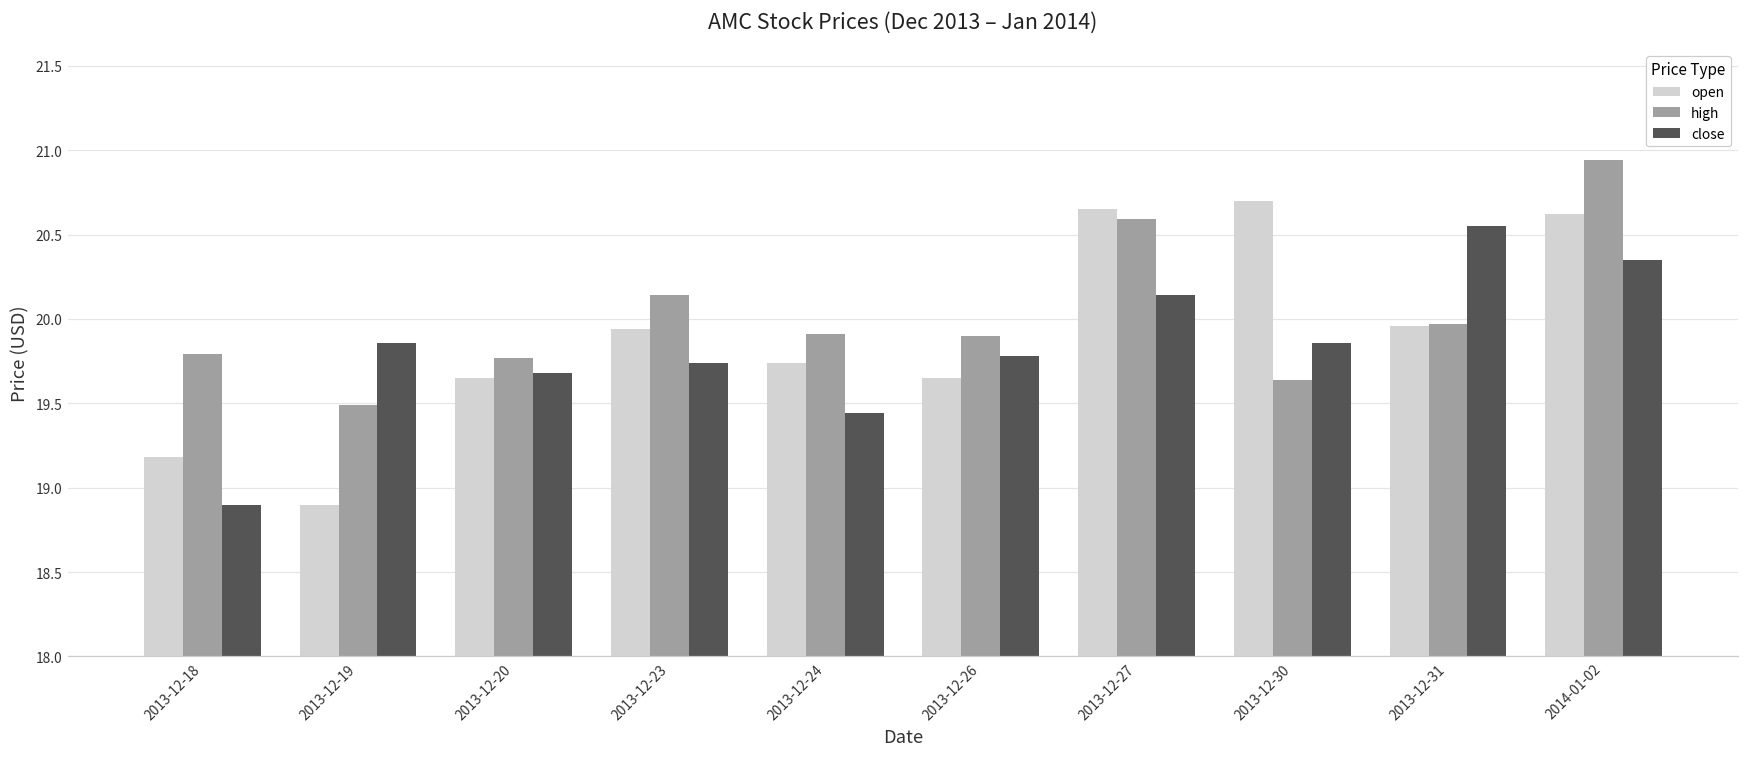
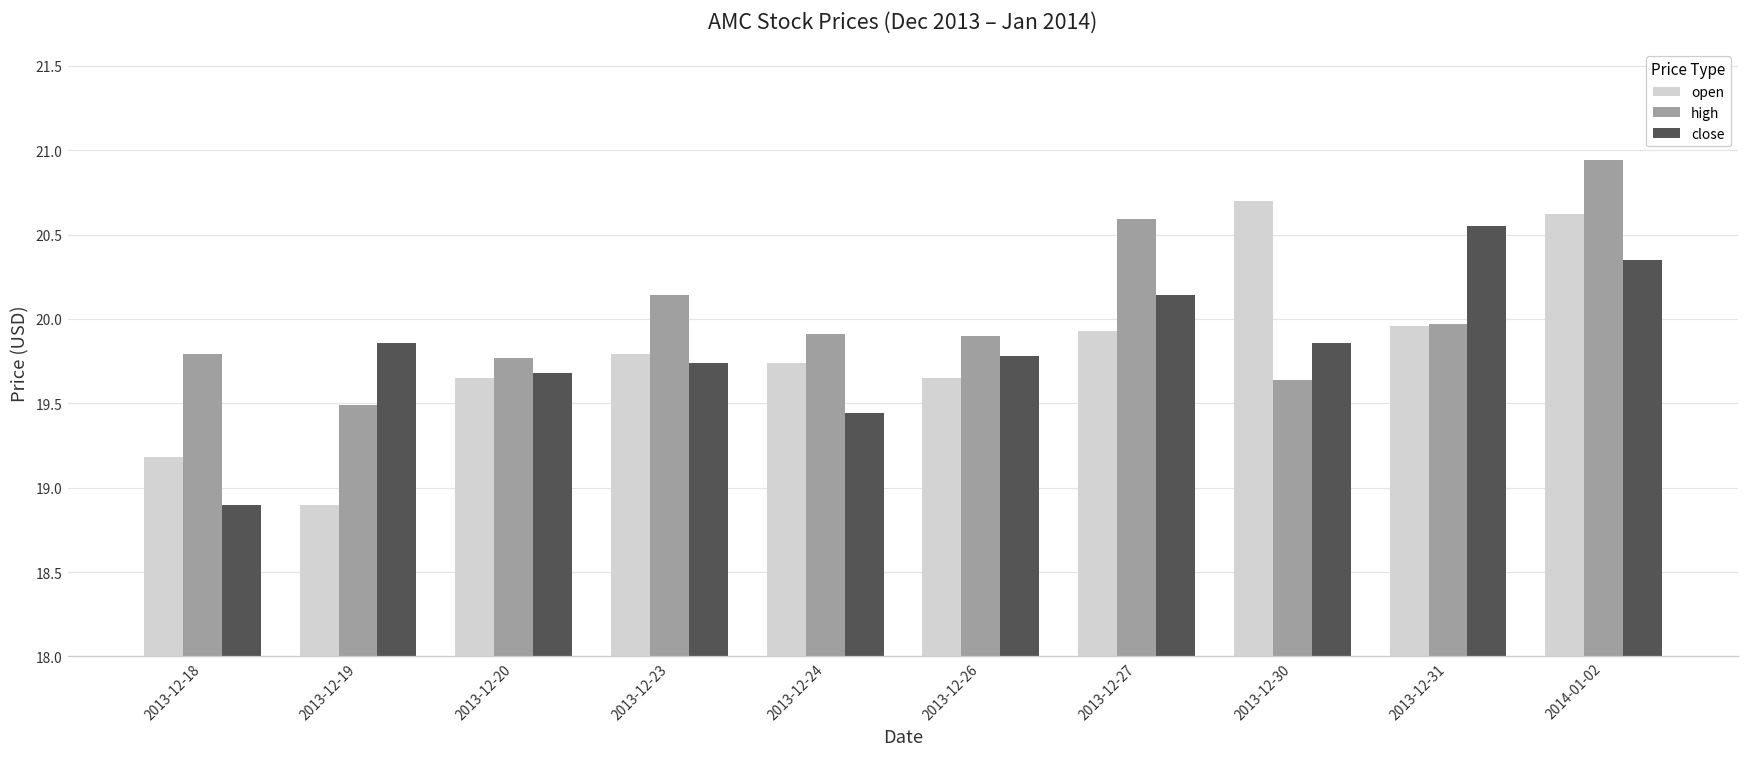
  {
    "open": {
      "2013-12-18": 19.18,
      "2013-12-19": 18.90,
      "2013-12-20": 19.65,
-     "2013-12-23": 19.94,
+     "2013-12-23": 19.79,
      "2013-12-24": 19.74,
      "2013-12-26": 19.65,
-     "2013-12-27": 20.65,
+     "2013-12-27": 19.93,
      "2013-12-30": 20.70,
      "2013-12-31": 19.96,
      "2014-01-02": 20.62
    },
    "high": {
      "2013-12-18": 19.79,
      "2013-12-19": 19.49,
      "2013-12-20": 19.77,
      "2013-12-23": 20.14,
      "2013-12-24": 19.91,
      "2013-12-26": 19.90,
      "2013-12-27": 20.59,
      "2013-12-30": 19.64,
      "2013-12-31": 19.97,
      "2014-01-02": 20.94
    },
    "close": {
      "2013-12-18": 18.90,
      "2013-12-19": 19.86,
      "2013-12-20": 19.68,
      "2013-12-23": 19.74,
      "2013-12-24": 19.44,
      "2013-12-26": 19.78,
      "2013-12-27": 20.14,
      "2013-12-30": 19.86,
      "2013-12-31": 20.55,
      "2014-01-02": 20.35
    }
  }
